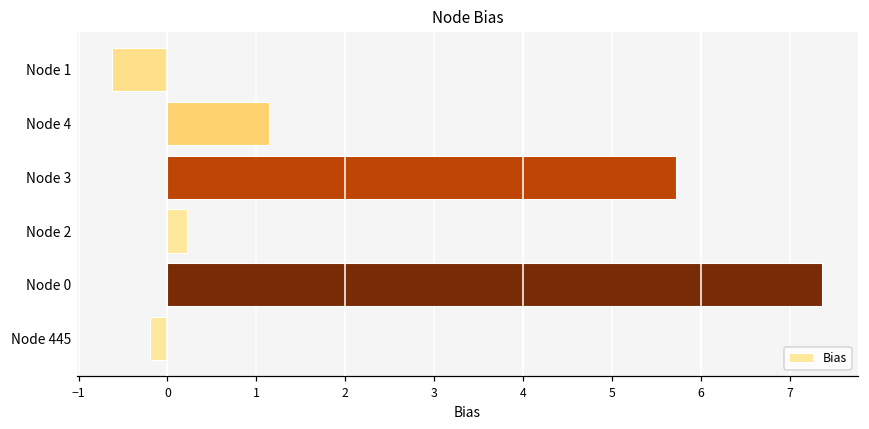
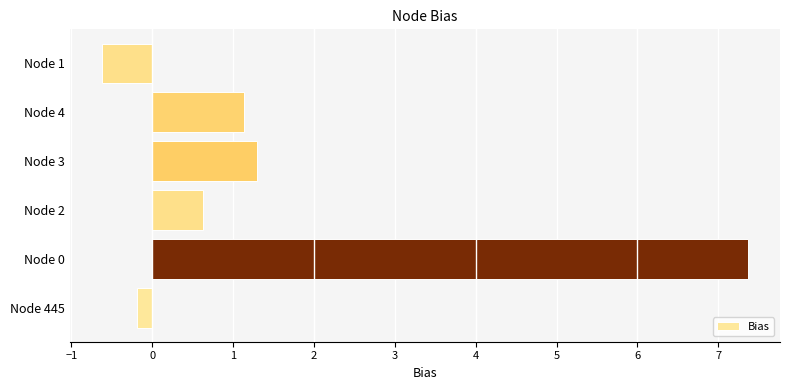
  {
    "Node 1": -0.6,
    "Node 4": 1.1,
-   "Node 3": 5.7,
-   "Node 2": 0.2,
+   "Node 3": 1.3,
+   "Node 2": 0.6,
    "Node 0": 7.4,
    "Node 445": -0.2
  }
